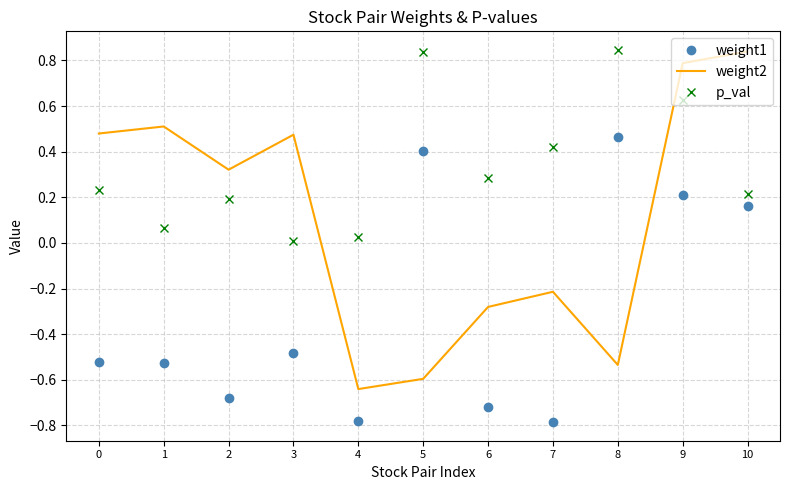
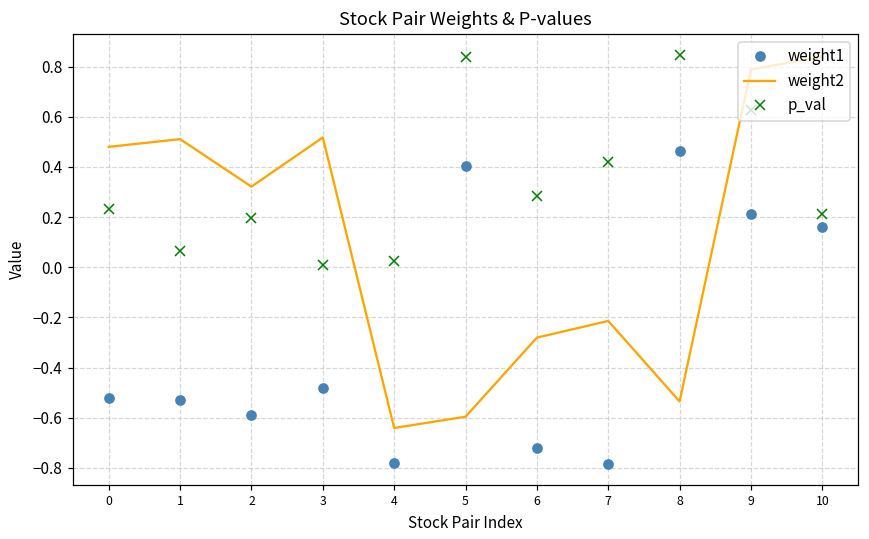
  {
    "weight1": {
      "0": -0.52,
      "1": -0.53,
-     "2": -0.68,
+     "2": -0.59,
      "3": -0.48,
      "4": -0.78,
      "5": 0.40,
      "6": -0.72,
      "7": -0.79,
      "8": 0.47,
      "9": 0.21,
      "10": 0.16
    },
    "weight2": {
      "0": 0.48,
      "1": 0.51,
      "2": 0.32,
-     "3": 0.47,
+     "3": 0.52,
      "4": -0.64,
      "5": -0.60,
      "6": -0.28,
      "7": -0.21,
      "8": -0.53
    },
    "p_val": {
      "0": 0.23,
      "1": 0.06,
      "2": 0.19,
      "3": 0.01,
      "4": 0.03,
      "5": 0.84,
      "6": 0.29,
      "7": 0.42,
      "8": 0.85,
      "10": 0.21
    }
  }
